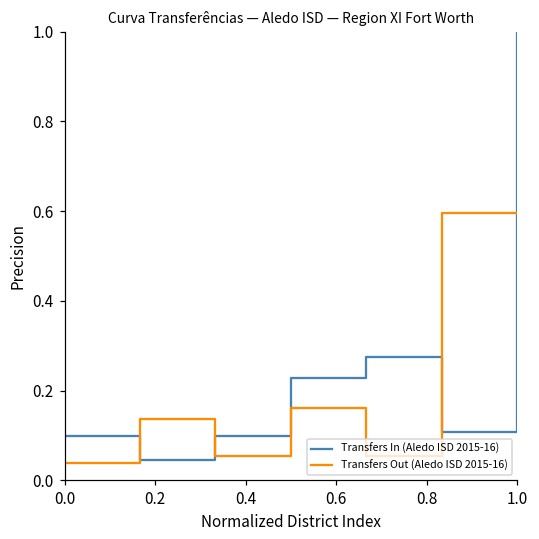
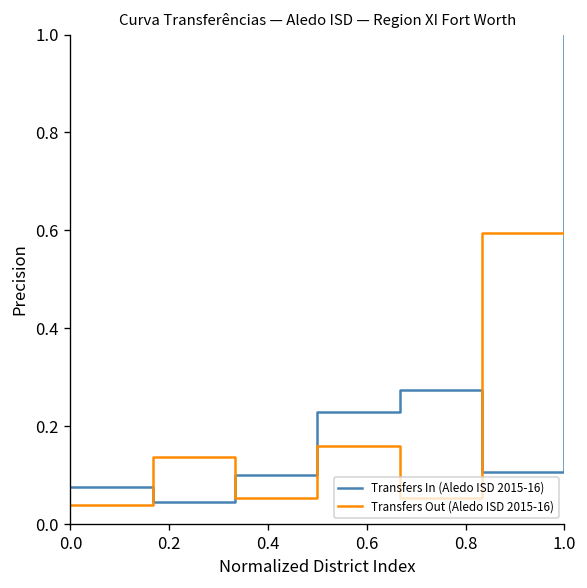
  {
    "Transfers In (Aledo ISD 2015-16)": {
-     "0.0": 0.10,
+     "0.0": 0.08,
      "1.0": 1.00
    },
    "Transfers Out (Aledo ISD 2015-16)": {
      "0.0": 0.04,
      "1.0": 0.60
    }
  }
